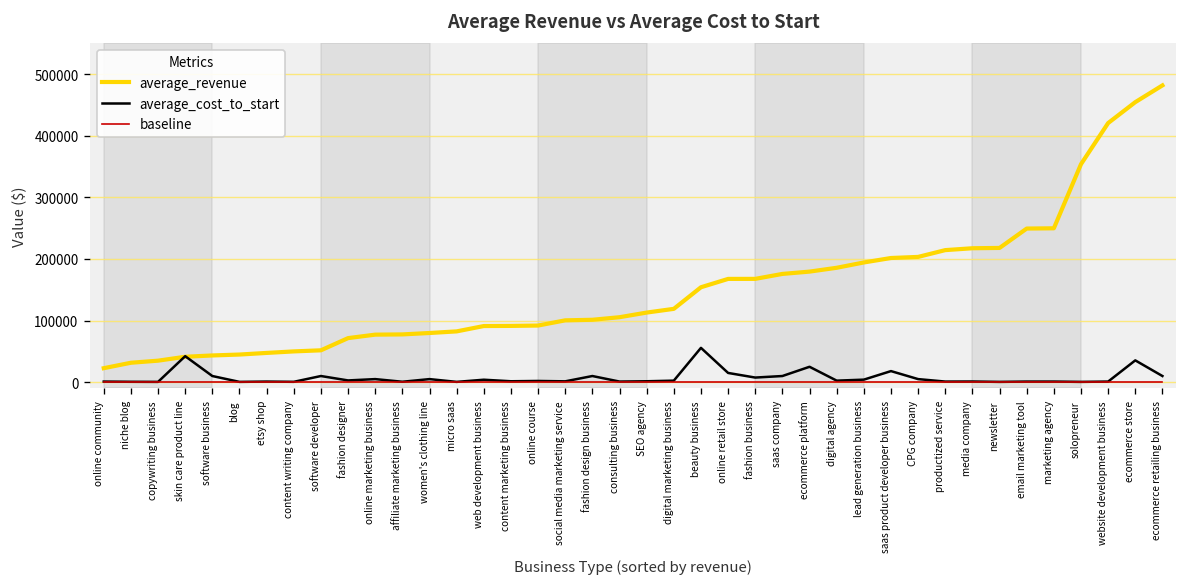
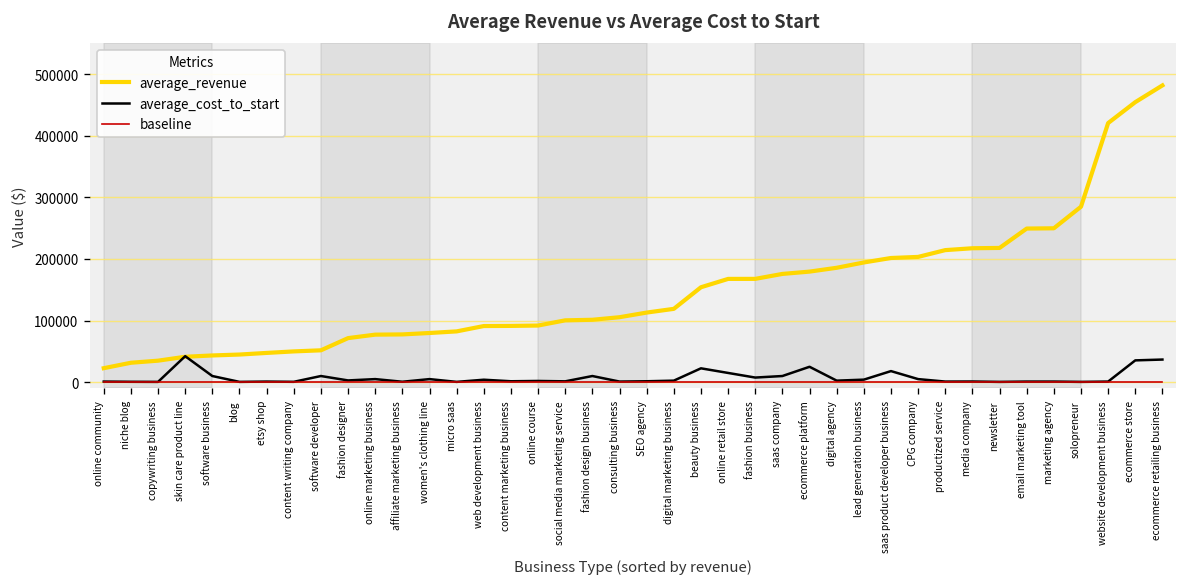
  {
    "average_revenue": {
      "online community": 20000,
      "niche blog": 30000,
      "copywriting business": 30000,
      "software business": 40000,
      "blog": 40000,
      "etsy shop": 50000,
      "content writing company": 50000,
      "software developer": 50000,
      "fashion designer": 70000,
      "online marketing business": 80000,
      "affiliate marketing business": 80000,
      "women's clothing line": 80000,
      "micro saas": 80000,
      "web development business": 90000,
      "content marketing business": 90000,
      "online course": 90000,
      "social media marketing service": 100000,
      "fashion design business": 100000,
      "consulting business": 110000,
      "SEO agency": 110000,
      "digital marketing business": 120000,
      "beauty business": 150000,
      "online retail store": 170000,
      "fashion business": 170000,
      "saas company": 180000,
      "ecommerce platform": 180000,
      "digital agency": 190000,
      "lead generation business": 190000,
      "saas product developer business": 200000,
      "CPG company": 200000,
      "productized service": 210000,
      "media company": 220000,
      "newsletter": 220000,
      "email marketing tool": 250000,
      "marketing agency": 250000,
-     "solopreneur": 350000,
+     "solopreneur": 280000,
      "website development business": 420000,
      "ecommerce store": 450000,
      "ecommerce retailing business": 480000
    },
    "average_cost_to_start": {
      "software business": 10000,
      "software developer": 10000,
      "fashion design business": 10000,
-     "beauty business": 60000,
+     "beauty business": 20000,
      "online retail store": 20000,
      "fashion business": 10000,
      "saas company": 10000,
      "ecommerce platform": 30000,
      "saas product developer business": 20000,
      "ecommerce store": 40000,
-     "ecommerce retailing business": 10000
+     "ecommerce retailing business": 40000
    },
    "baseline": {
      "skin care product line": 0,
      "software business": 0,
      "software developer": 0,
      "fashion design business": 0,
      "beauty business": 0,
      "online retail store": 0,
      "fashion business": 0,
      "saas company": 0,
      "ecommerce platform": 0,
      "saas product developer business": 0,
      "ecommerce store": 0,
      "ecommerce retailing business": 0
    }
  }
